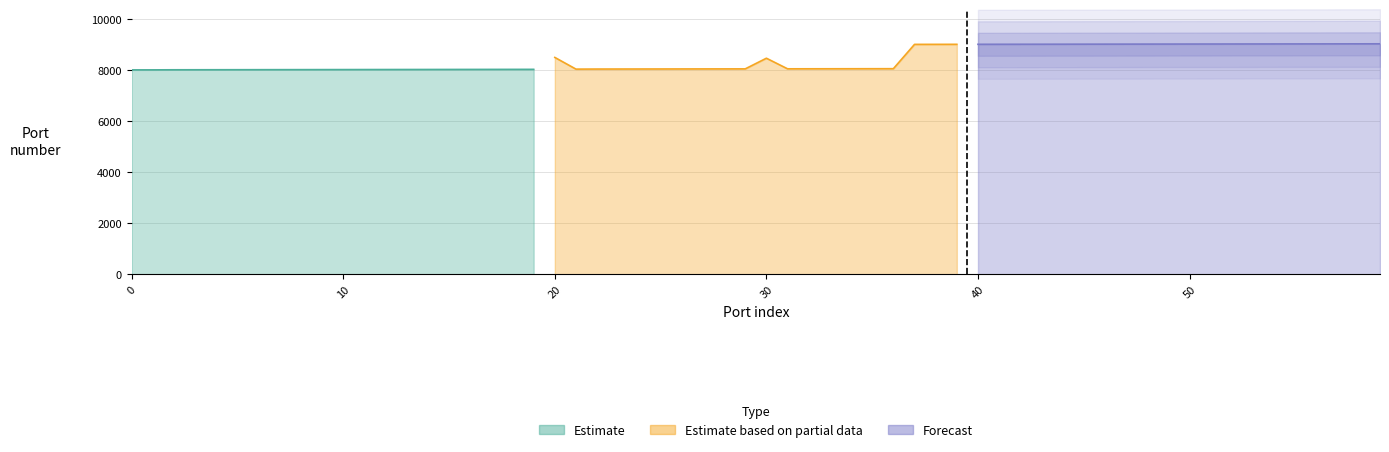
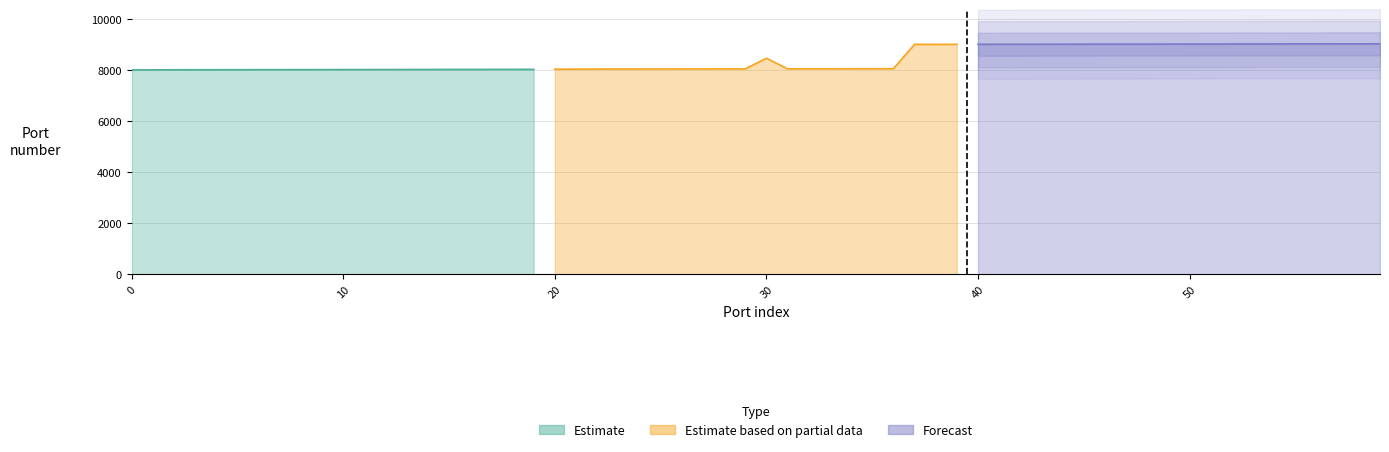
  {
    "Estimate based on partial data": {
-     "20": 8500,
+     "20": 8000,
      "30": 8500
    }
  }
